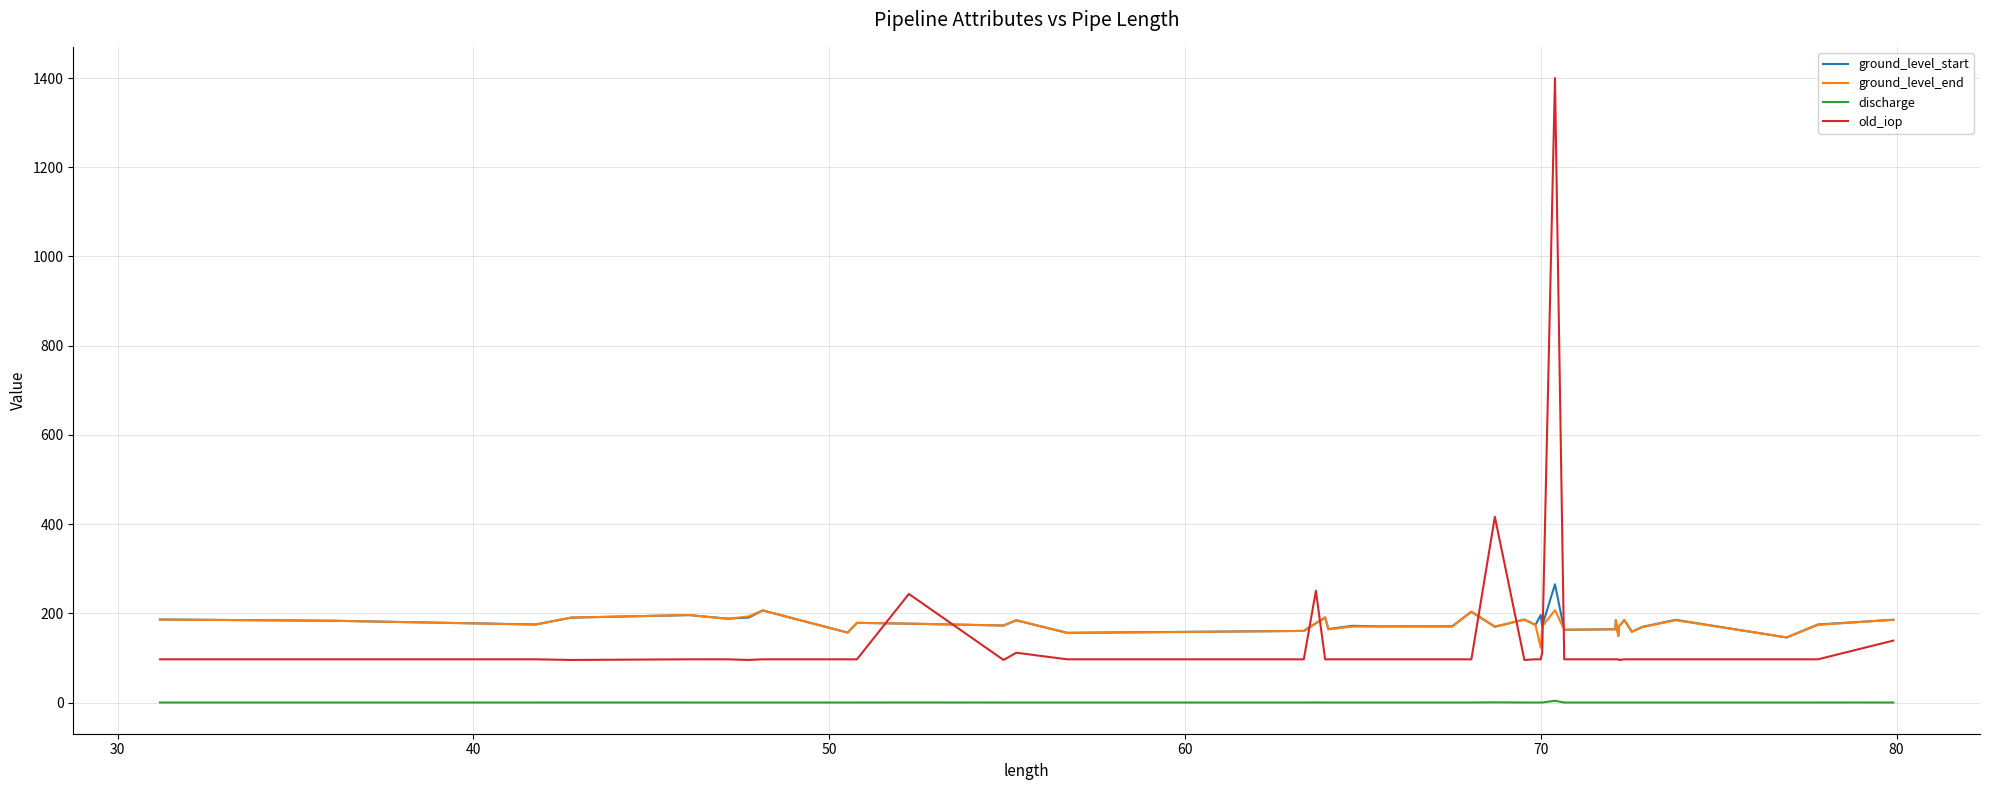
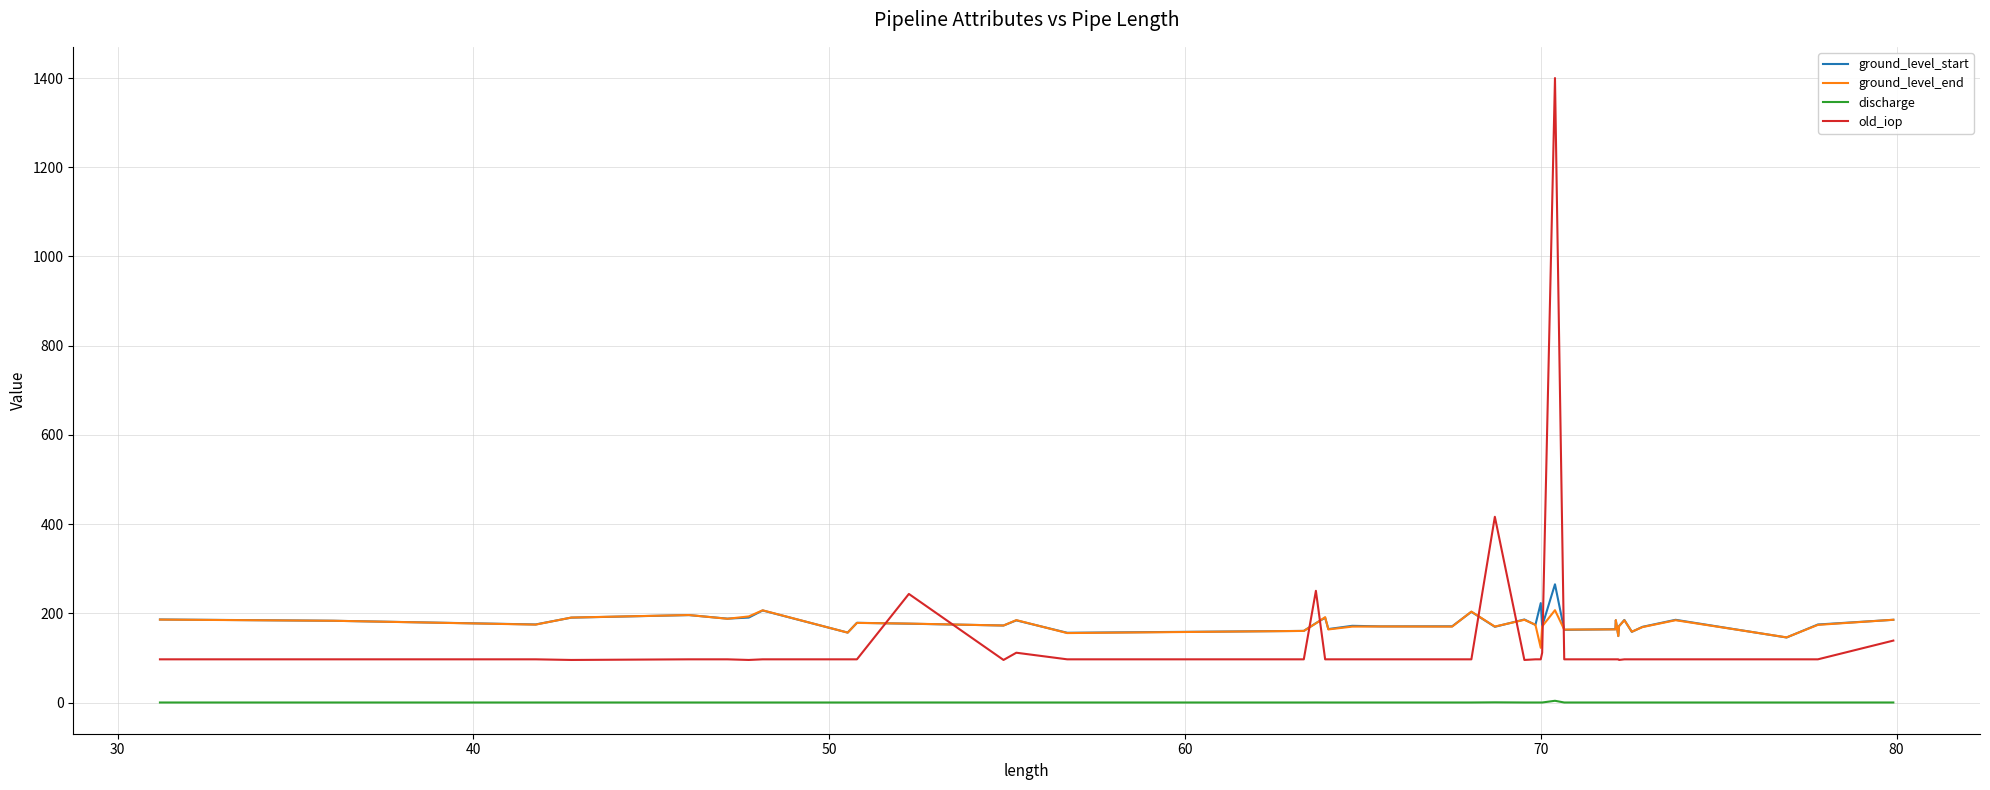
  {
    "ground_level_start": {
-     "70": 200
+     "70": 220
    },
    "ground_level_end": {
      "70": 120
    },
    "discharge": {
      "70": 0
    },
    "old_iop": {
      "70": 100
    }
  }
